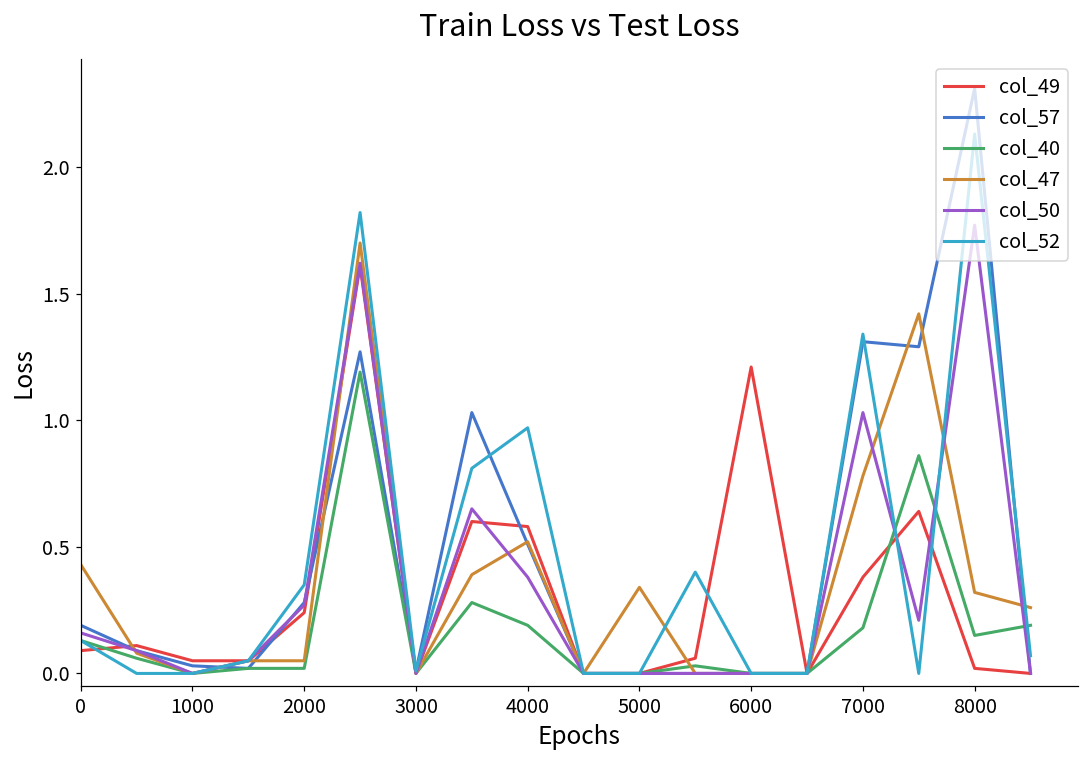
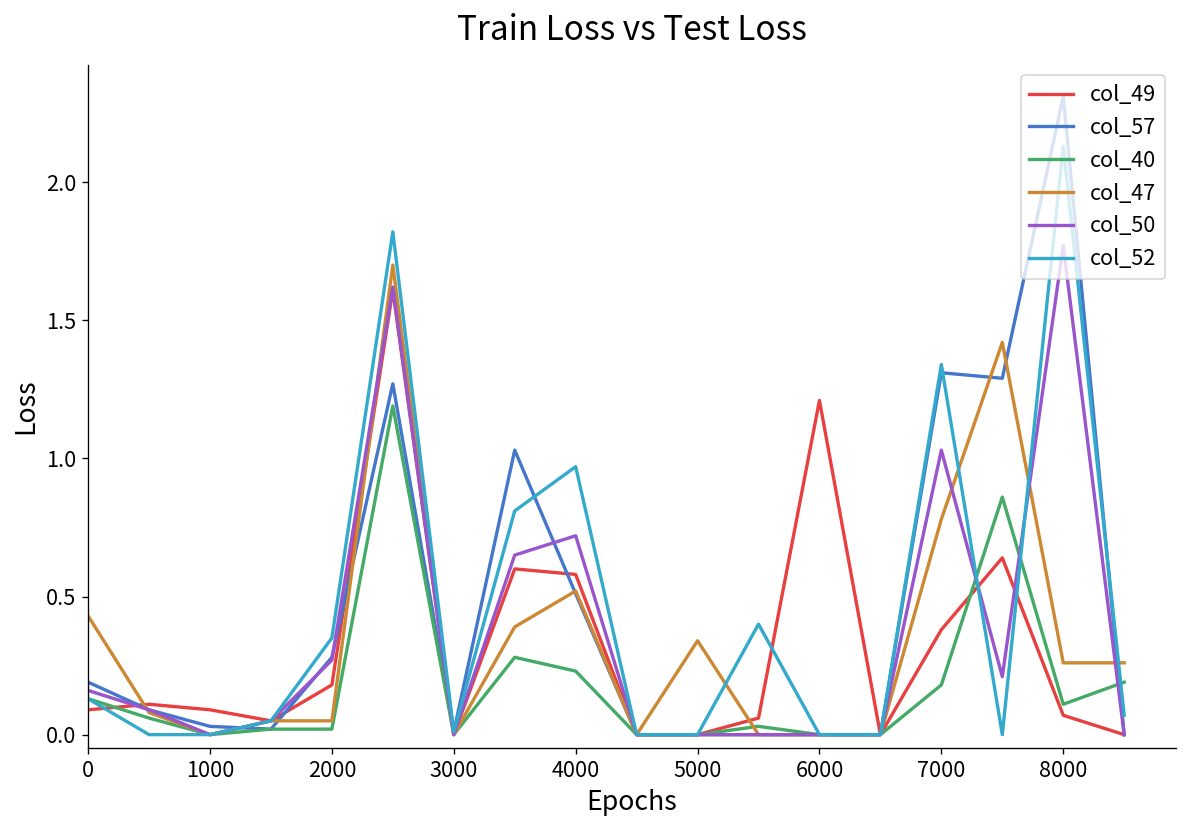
  {
    "col_49": {
      "0": 0.09,
-     "1000": 0.05,
-     "2000": 0.24,
+     "1000": 0.09,
+     "2000": 0.18,
      "4000": 0.58,
      "6000": 1.21,
      "7000": 0.38,
-     "8000": 0.02
+     "8000": 0.07
    },
    "col_40": {
      "2000": 0.02,
-     "4000": 0.19,
+     "4000": 0.23,
      "7000": 0.18,
-     "8000": 0.15
+     "8000": 0.11
    },
    "col_47": {
      "0": 0.43,
      "2000": 0.05,
      "5000": 0.34,
      "7000": 0.78,
-     "8000": 0.32
+     "8000": 0.26
    },
    "col_50": {
      "0": 0.16,
-     "4000": 0.38,
+     "4000": 0.72,
      "7000": 1.03
    }
  }
